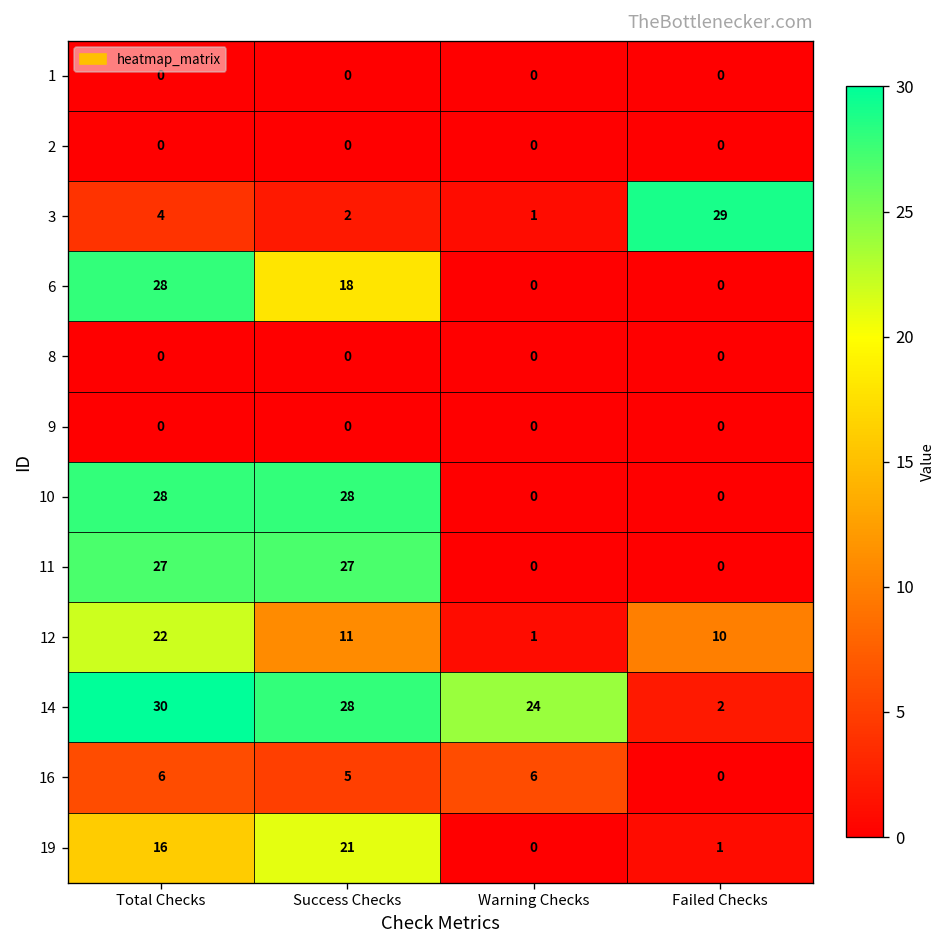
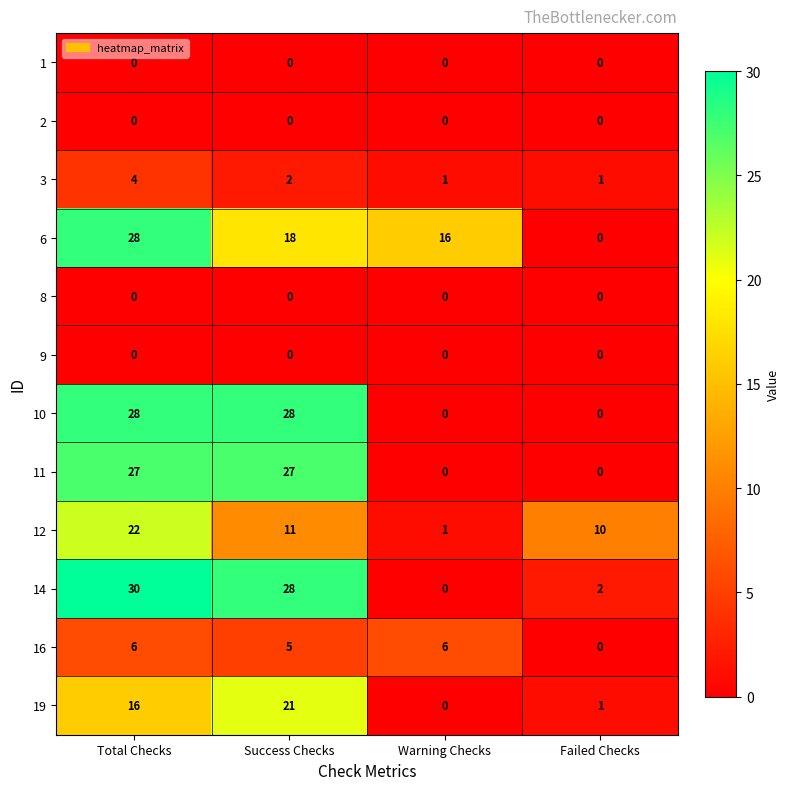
  {
    "1": {
      "Success Checks": 0,
      "Warning Checks": 0,
      "Failed Checks": 0
    },
    "2": {
      "Total Checks": 0,
      "Success Checks": 0,
      "Warning Checks": 0,
      "Failed Checks": 0
    },
    "3": {
      "Total Checks": 4,
      "Success Checks": 2,
      "Warning Checks": 1,
-     "Failed Checks": 29
+     "Failed Checks": 1
    },
    "6": {
      "Total Checks": 28,
      "Success Checks": 18,
-     "Warning Checks": 0,
+     "Warning Checks": 16,
      "Failed Checks": 0
    },
    "8": {
      "Total Checks": 0,
      "Success Checks": 0,
      "Warning Checks": 0,
      "Failed Checks": 0
    },
    "9": {
      "Total Checks": 0,
      "Success Checks": 0,
      "Warning Checks": 0,
      "Failed Checks": 0
    },
    "10": {
      "Total Checks": 28,
      "Success Checks": 28,
      "Warning Checks": 0,
      "Failed Checks": 0
    },
    "11": {
      "Total Checks": 27,
      "Success Checks": 27,
      "Warning Checks": 0,
      "Failed Checks": 0
    },
    "12": {
      "Total Checks": 22,
      "Success Checks": 11,
      "Warning Checks": 1,
      "Failed Checks": 10
    },
    "14": {
      "Total Checks": 30,
      "Success Checks": 28,
-     "Warning Checks": 24,
+     "Warning Checks": 0,
      "Failed Checks": 2
    },
    "16": {
      "Total Checks": 6,
      "Success Checks": 5,
      "Warning Checks": 6,
      "Failed Checks": 0
    },
    "19": {
      "Total Checks": 16,
      "Success Checks": 21,
      "Warning Checks": 0,
      "Failed Checks": 1
    }
  }
